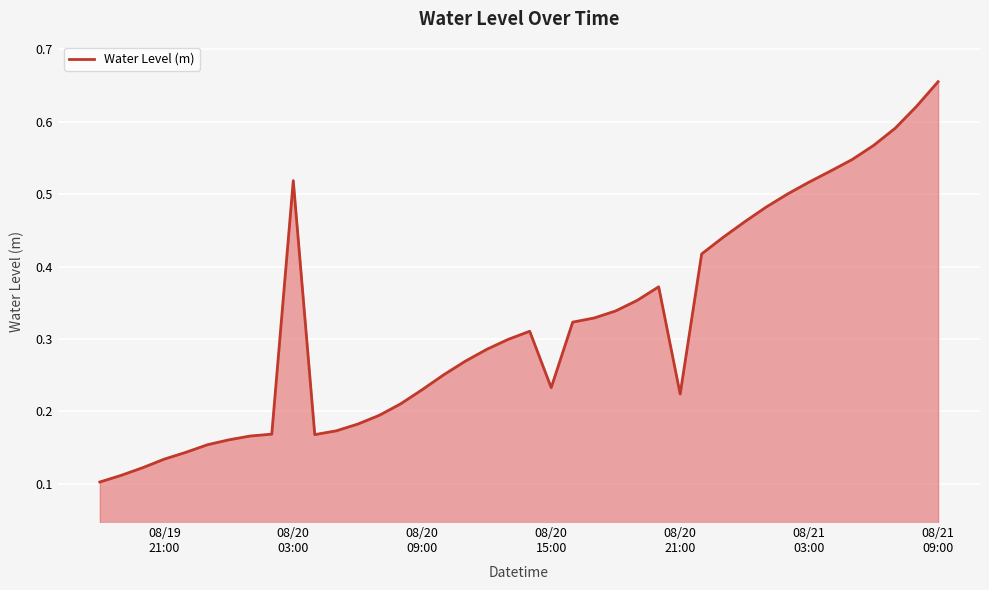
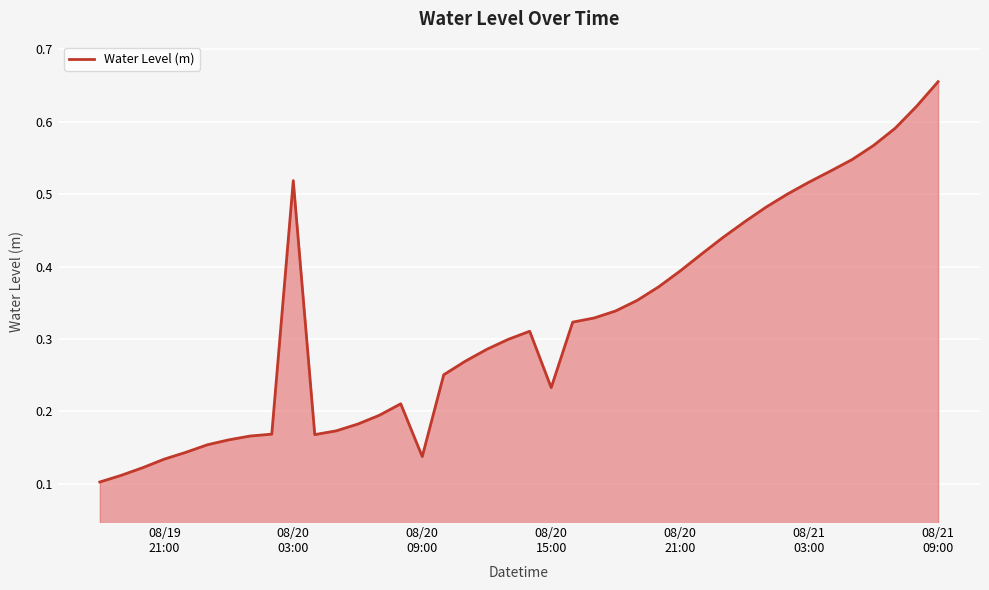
  {
    "08/19 21:00": 0.13,
    "08/20 03:00": 0.52,
-   "08/20 09:00": 0.23,
+   "08/20 09:00": 0.14,
    "08/20 15:00": 0.23,
-   "08/20 21:00": 0.22,
+   "08/20 21:00": 0.39,
    "08/21 03:00": 0.52,
    "08/21 09:00": 0.66
  }
